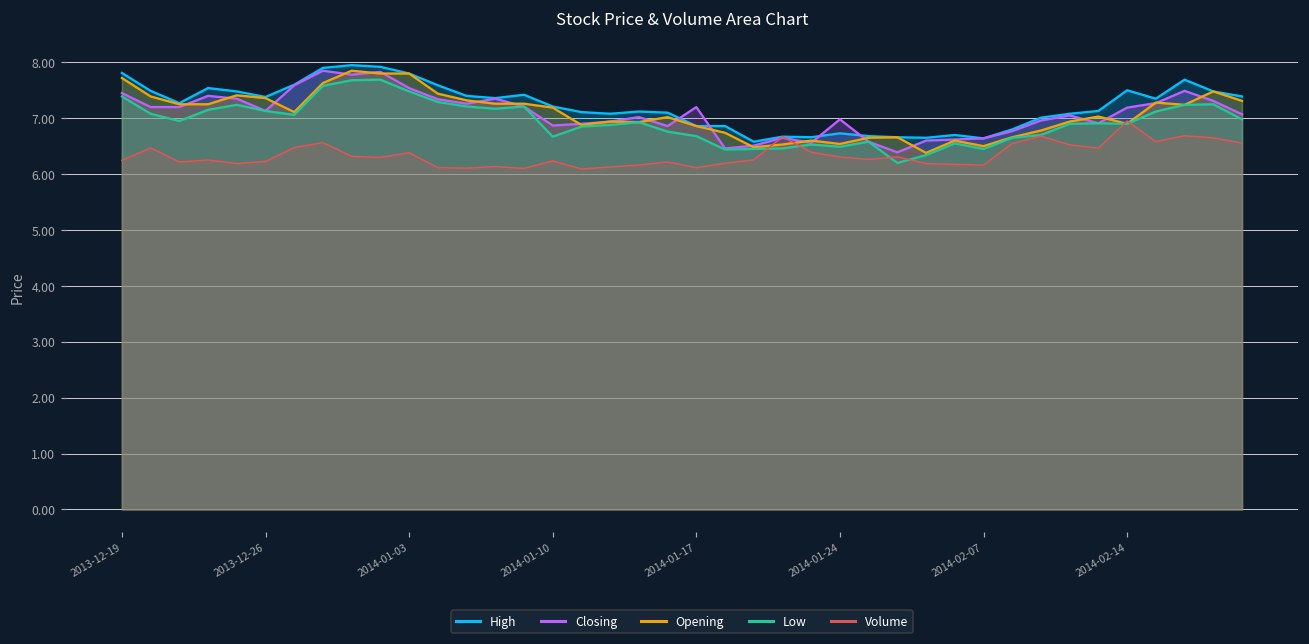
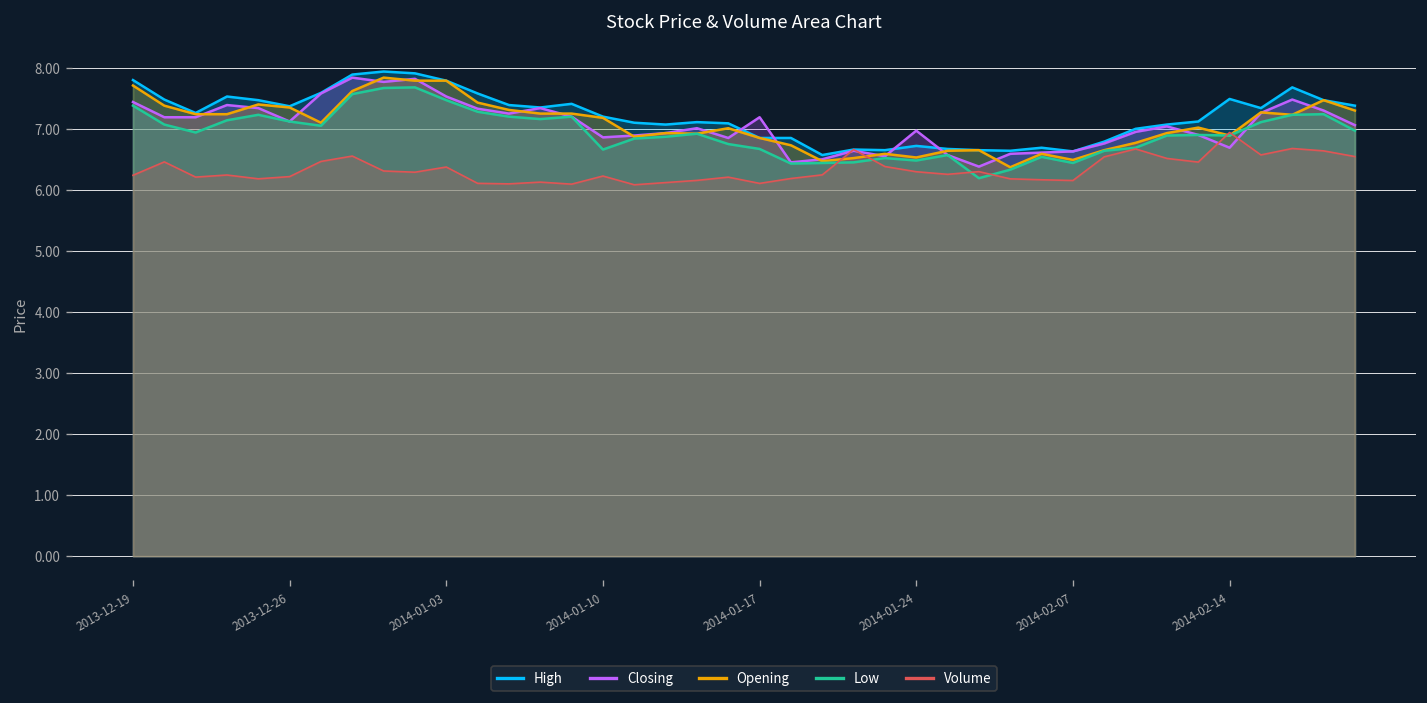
  {
    "Closing": {
      "2013-12-19": 7.5,
      "2014-01-03": 7.5,
      "2014-01-10": 6.9,
      "2014-01-17": 7.2,
      "2014-01-24": 7.0,
-     "2014-02-14": 7.2
+     "2014-02-14": 6.7
    }
  }
